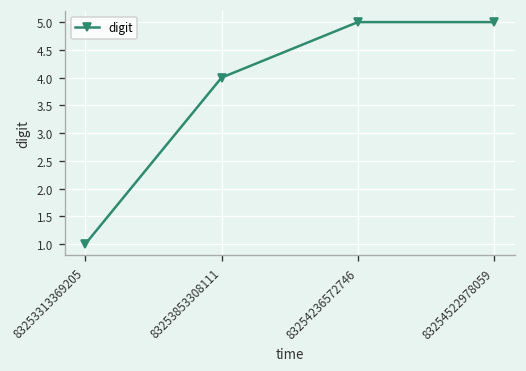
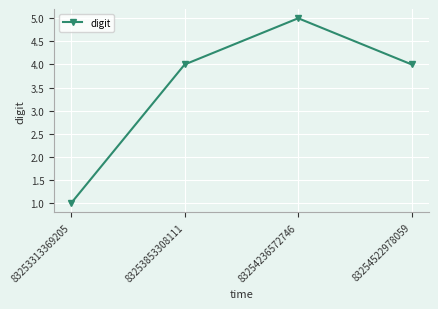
  {
    "83253313369205": 1,
    "83253853308111": 4,
    "83254236572746": 5,
-   "83254522978059": 5
+   "83254522978059": 4
  }
